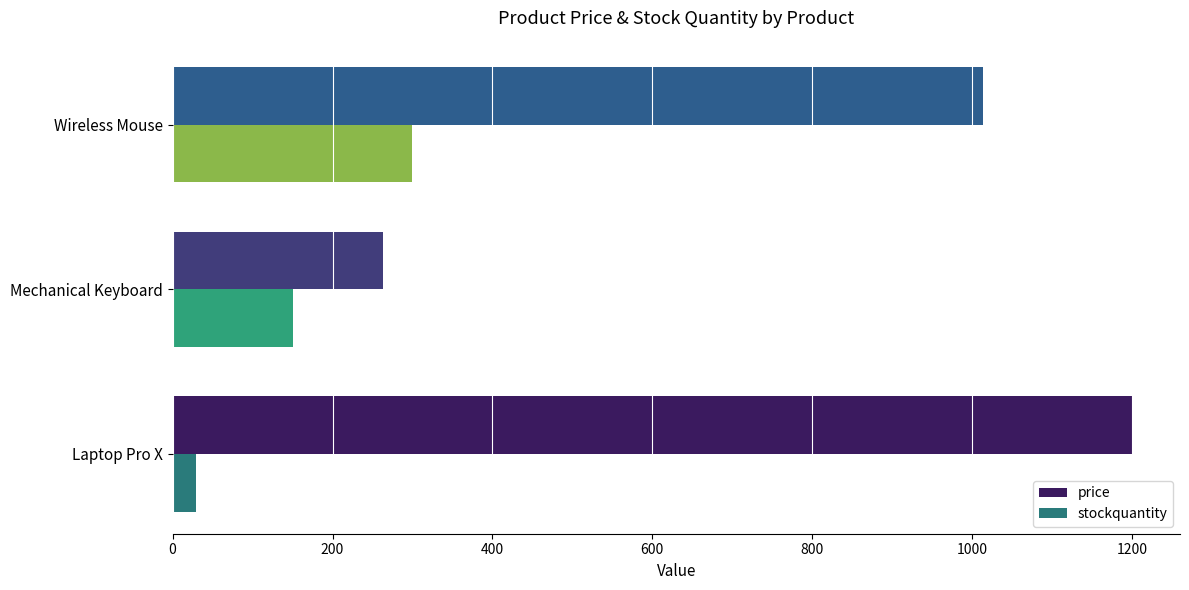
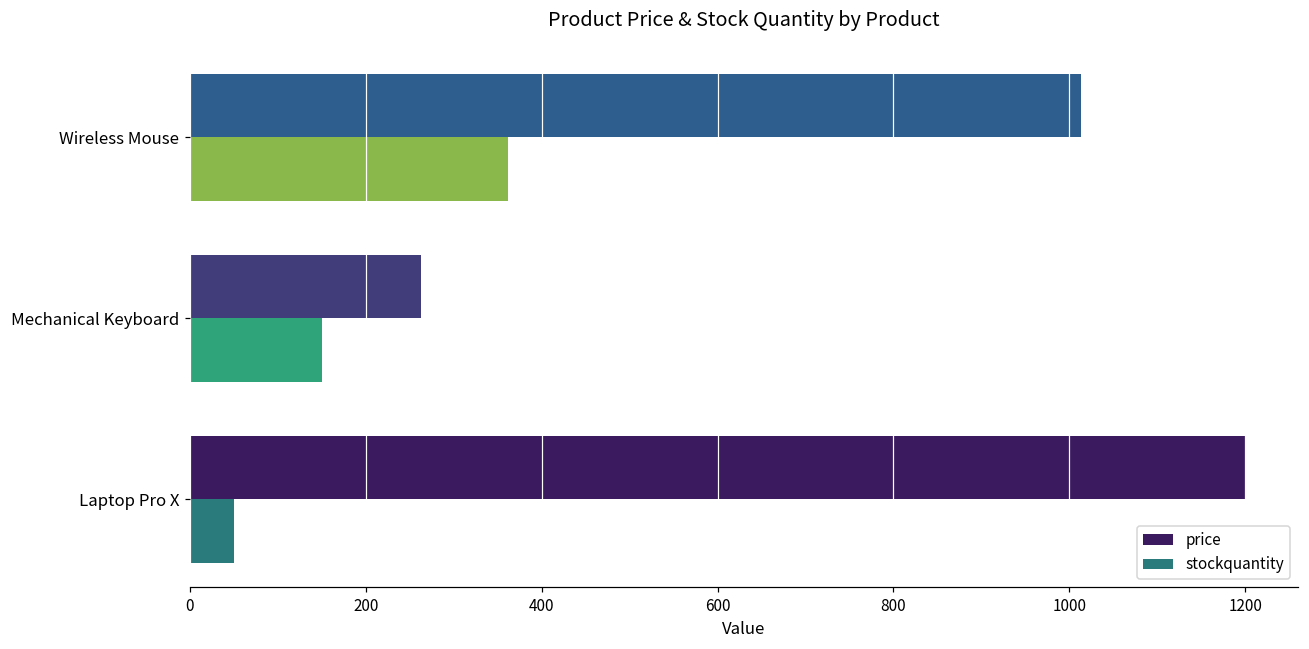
  {
    "price": {
      "Wireless Mouse": 1010,
      "Mechanical Keyboard": 260,
      "Laptop Pro X": 1200
    },
    "stockquantity": {
-     "Wireless Mouse": 300,
+     "Wireless Mouse": 360,
      "Mechanical Keyboard": 150,
-     "Laptop Pro X": 30
+     "Laptop Pro X": 50
    }
  }
